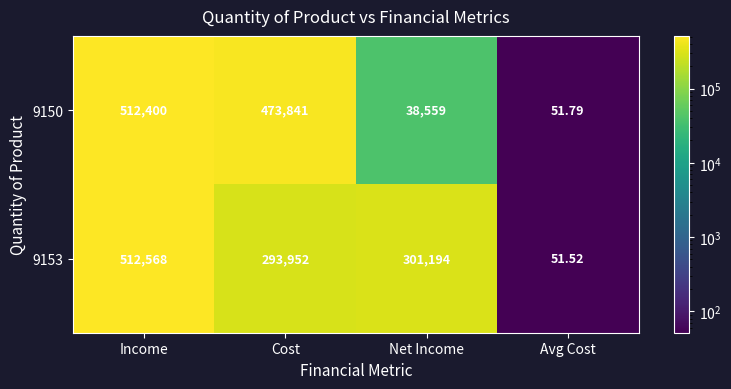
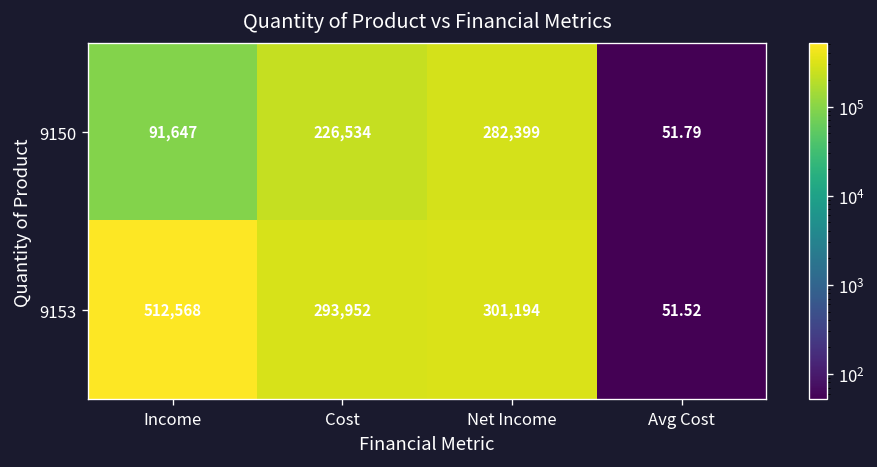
  {
    "9150": {
-     "Income": "512,400",
-     "Cost": "473,841",
-     "Net Income": "38,559",
+     "Income": "91,647",
+     "Cost": "226,534",
+     "Net Income": "282,399",
      "Avg Cost": "51.79"
    },
    "9153": {
      "Income": "512,568",
      "Cost": "293,952",
      "Net Income": "301,194",
      "Avg Cost": "51.52"
    }
  }
